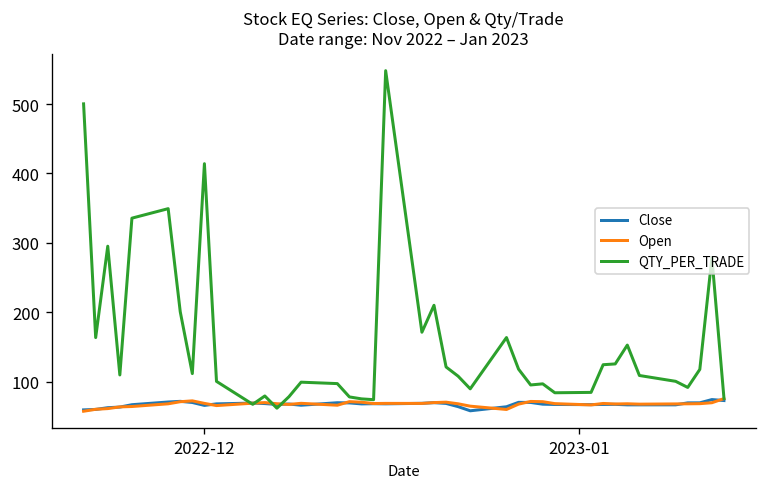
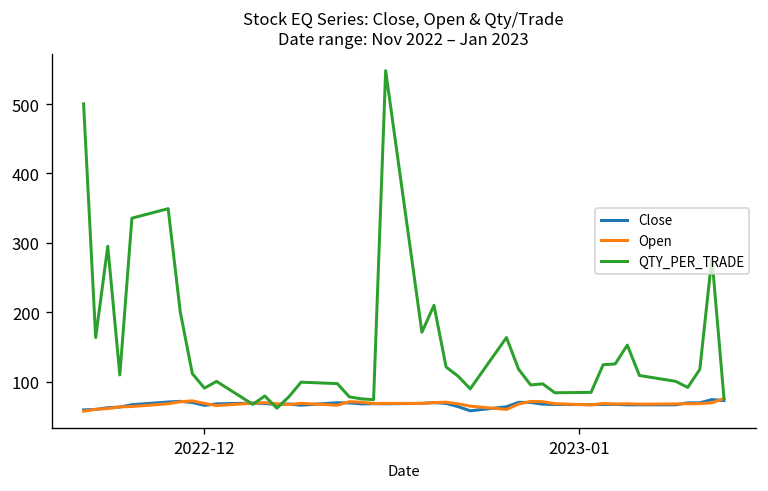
  {
    "QTY_PER_TRADE": {
-     "2022-12": 410
+     "2022-12": 90
    }
  }
